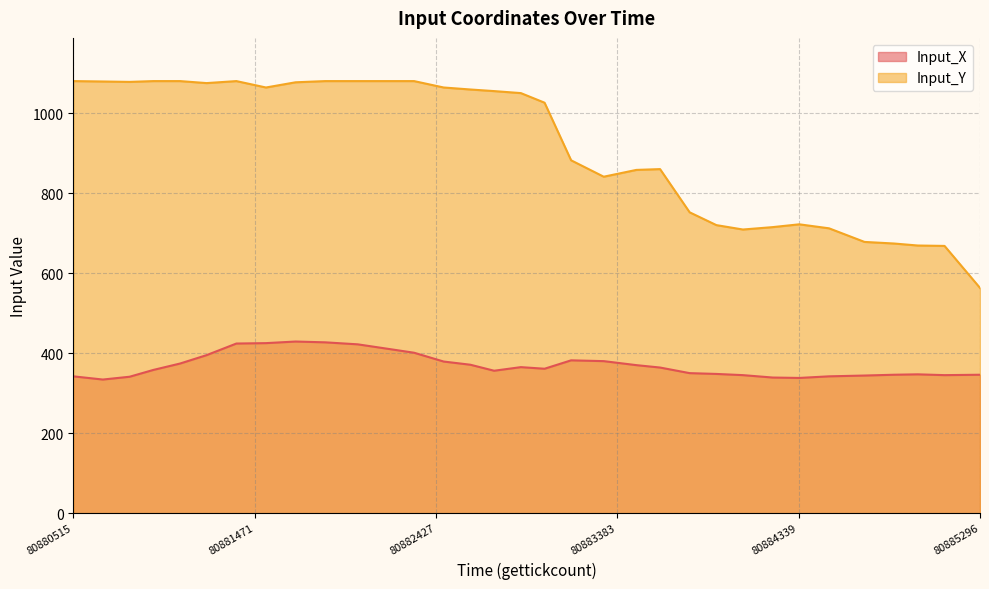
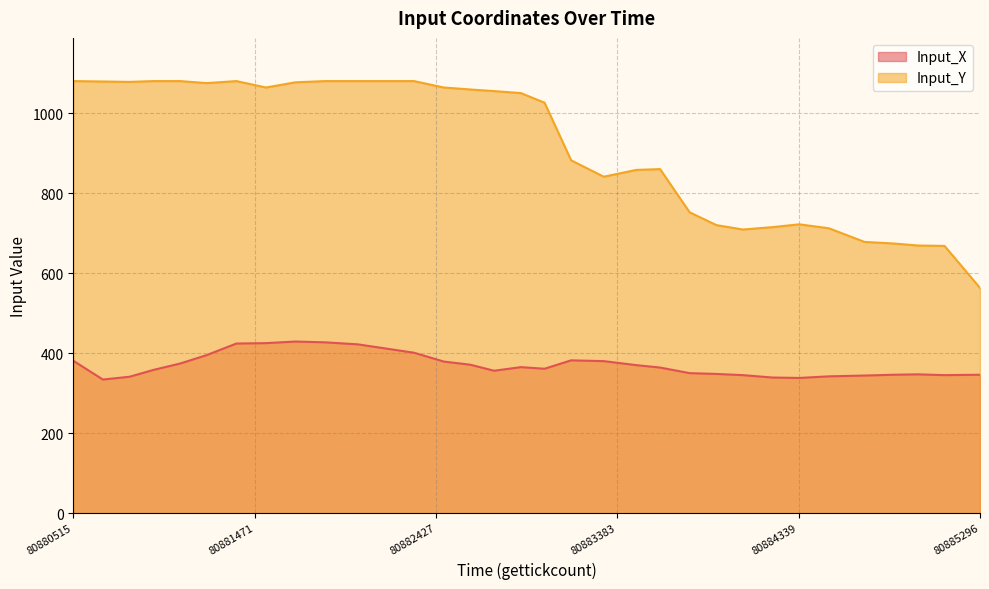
  {
    "Input_X": {
-     "80880515": 340,
+     "80880515": 380,
      "80885296": 350
    },
    "Input_Y": {
      "80880515": 1080,
      "80885296": 560
    }
  }
